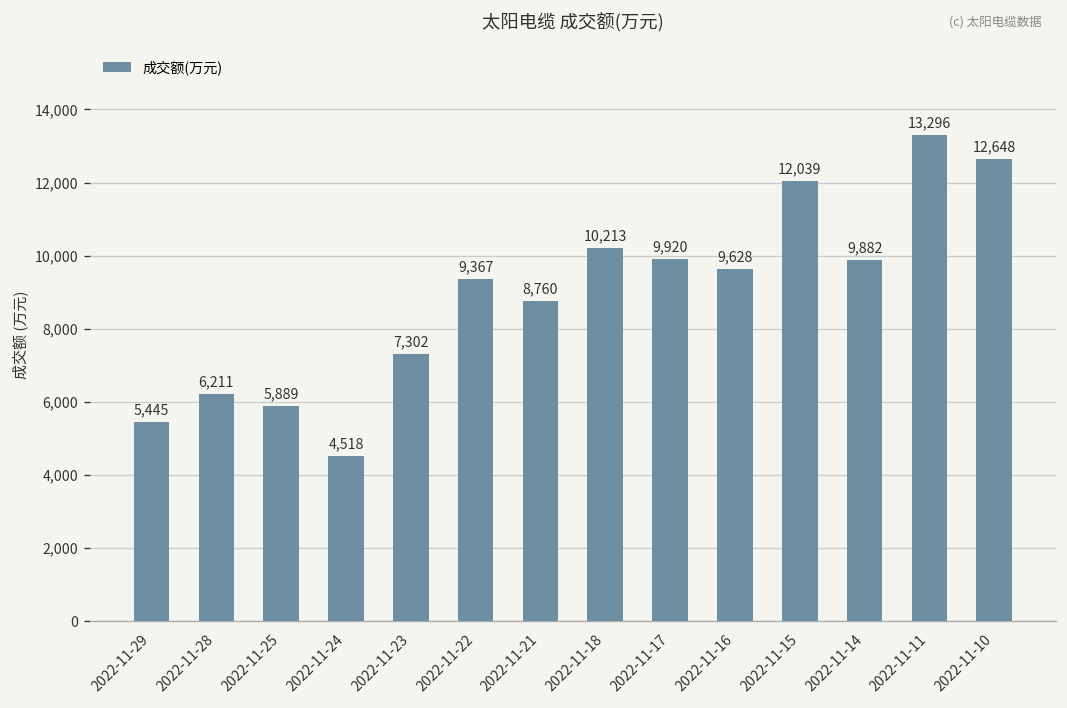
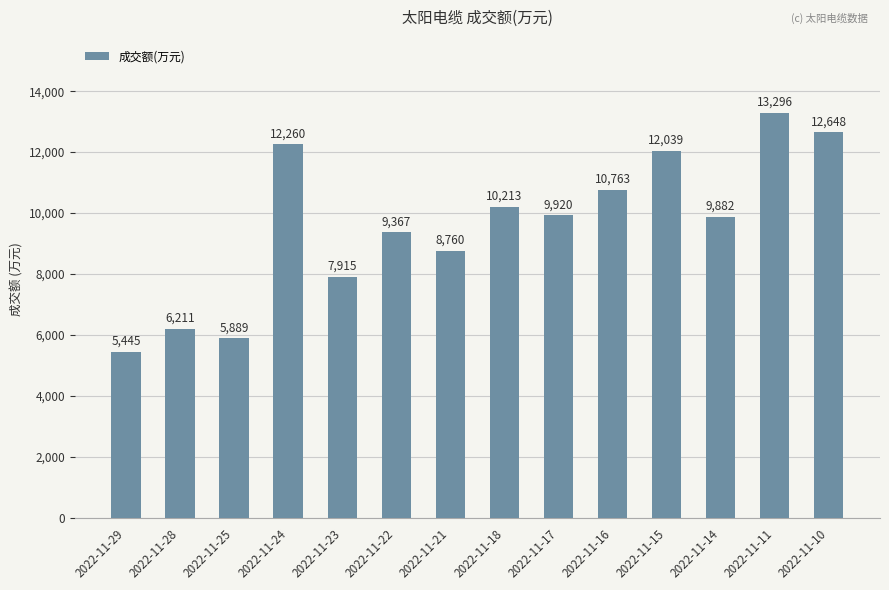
  {
    "2022-11-29": "5,445",
    "2022-11-28": "6,211",
    "2022-11-25": "5,889",
-   "2022-11-24": "4,518",
-   "2022-11-23": "7,302",
+   "2022-11-24": "12,260",
+   "2022-11-23": "7,915",
    "2022-11-22": "9,367",
    "2022-11-21": "8,760",
    "2022-11-18": "10,213",
    "2022-11-17": "9,920",
-   "2022-11-16": "9,628",
+   "2022-11-16": "10,763",
    "2022-11-15": "12,039",
    "2022-11-14": "9,882",
    "2022-11-11": "13,296",
    "2022-11-10": "12,648"
  }
